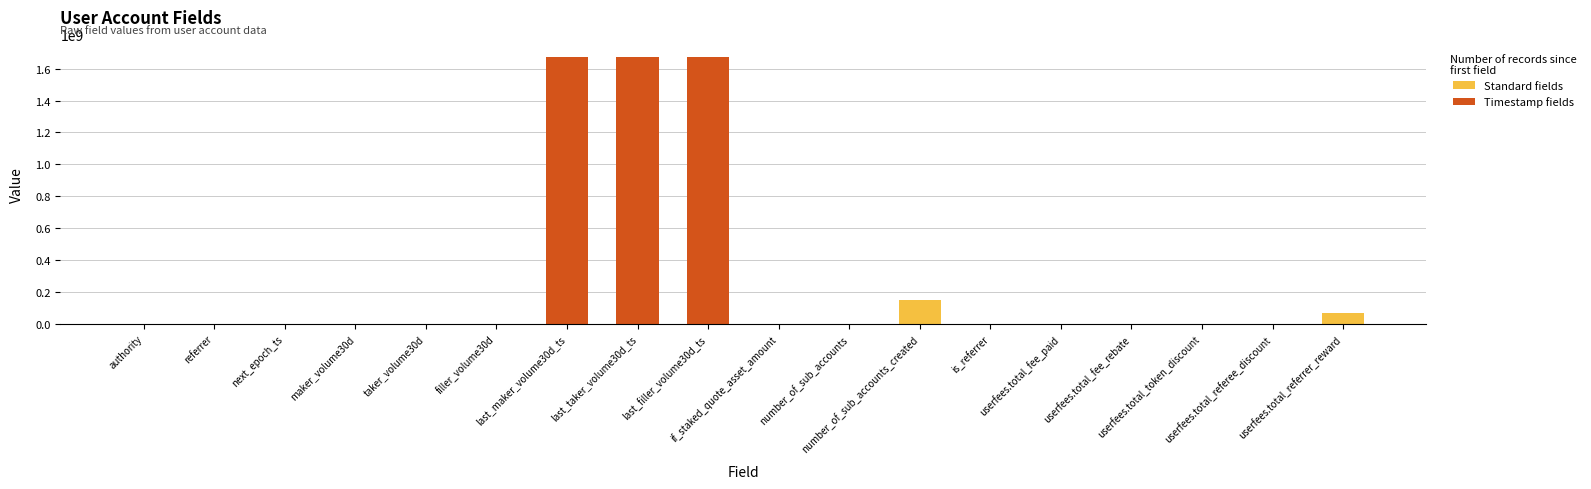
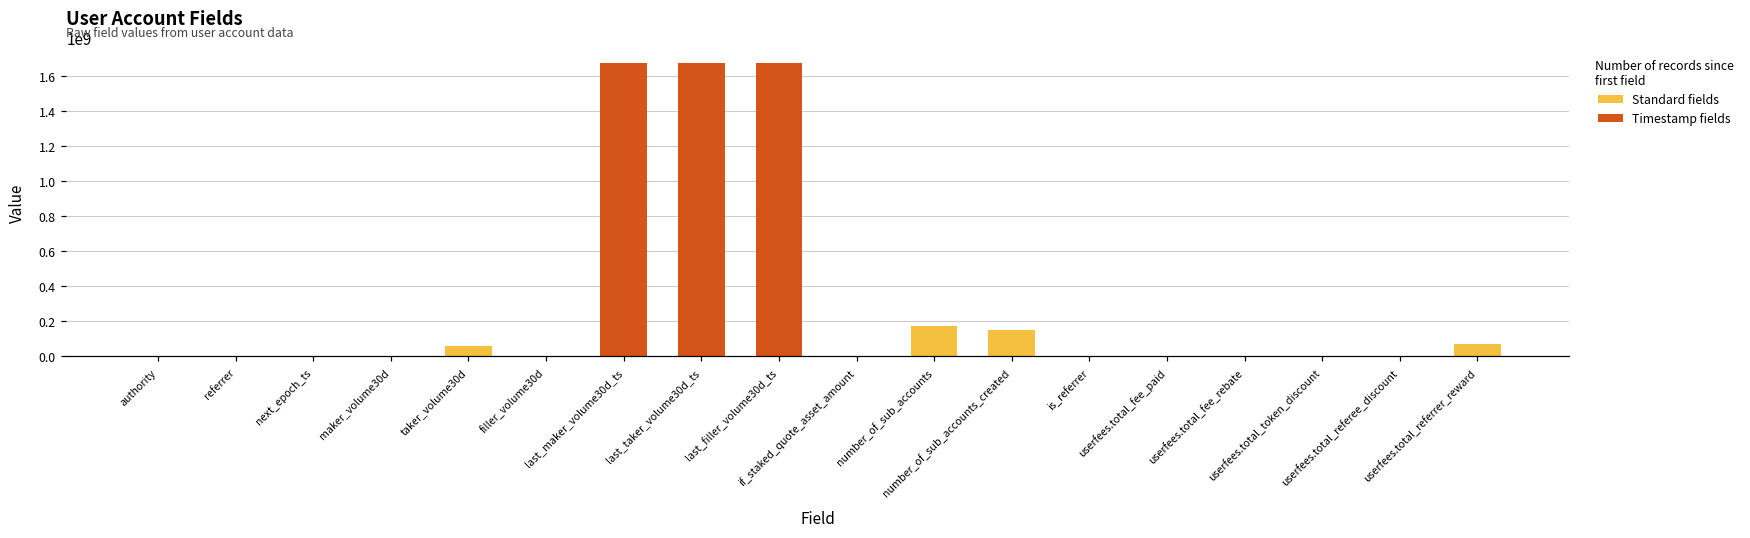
  {
    "Standard fields": {
      "authority": 0,
      "referrer": 0,
      "next_epoch_ts": 0,
      "maker_volume30d": 0,
-     "taker_volume30d": 0,
+     "taker_volume30d": 60000000,
      "filler_volume30d": 0,
      "if_staked_quote_asset_amount": 0,
-     "number_of_sub_accounts": 0,
+     "number_of_sub_accounts": 170000000,
      "number_of_sub_accounts_created": 150000000,
      "is_referrer": 0,
      "userfees.total_fee_paid": 0,
      "userfees.total_fee_rebate": 0,
      "userfees.total_token_discount": 0,
      "userfees.total_referee_discount": 0,
      "userfees.total_referrer_reward": 70000000
    },
    "Timestamp fields": {
      "last_maker_volume30d_ts": 1670000000,
      "last_taker_volume30d_ts": 1670000000,
      "last_filler_volume30d_ts": 1670000000
    }
  }
